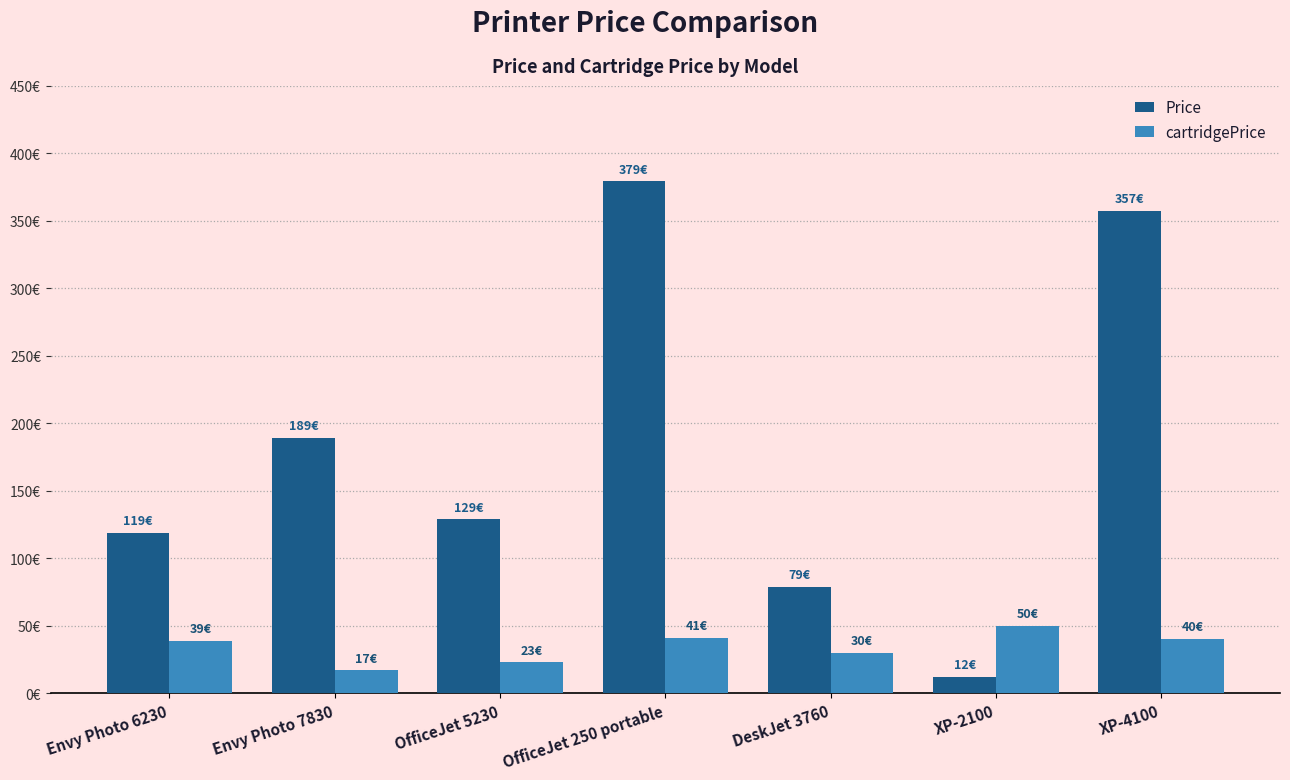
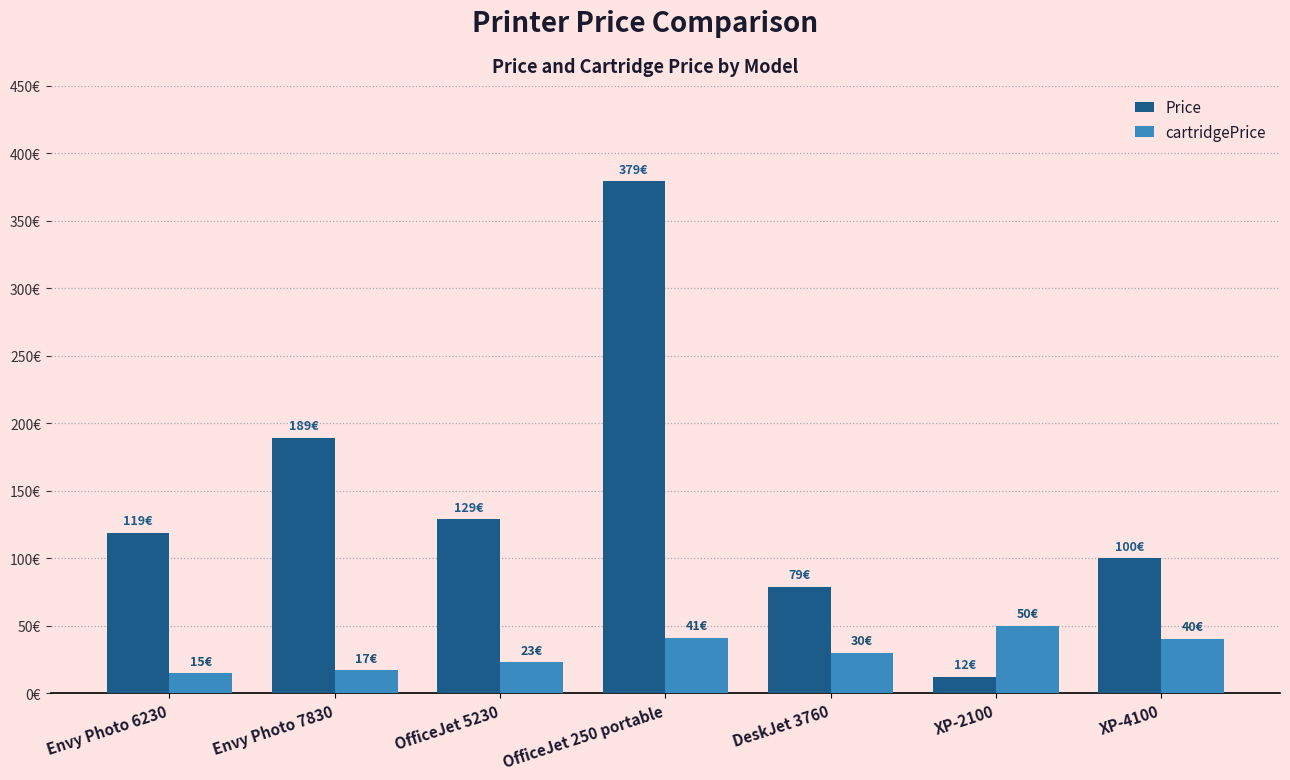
  {
    "Price": {
      "Envy Photo 6230": "119€",
      "Envy Photo 7830": "189€",
      "OfficeJet 5230": "129€",
      "OfficeJet 250 portable": "379€",
      "DeskJet 3760": "79€",
      "XP-2100": "12€",
-     "XP-4100": "357€"
+     "XP-4100": "100€"
    },
    "cartridgePrice": {
-     "Envy Photo 6230": "39€",
+     "Envy Photo 6230": "15€",
      "Envy Photo 7830": "17€",
      "OfficeJet 5230": "23€",
      "OfficeJet 250 portable": "41€",
      "DeskJet 3760": "30€",
      "XP-2100": "50€",
      "XP-4100": "40€"
    }
  }
